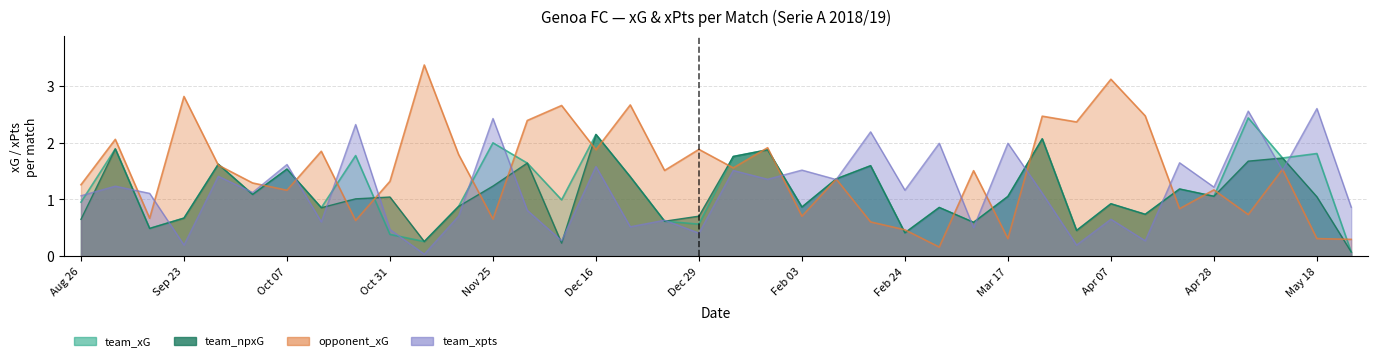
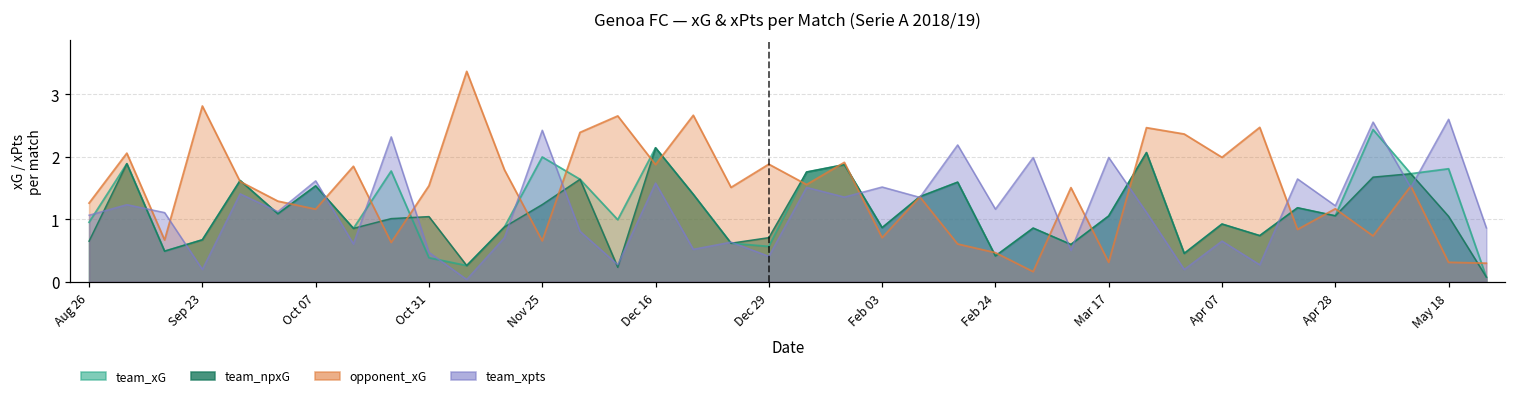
  {
    "team_npxG": {
      "Aug 26": 0.6,
      "Oct 31": 1.0,
      "Nov 25": 1.2,
      "Dec 29": 0.7,
      "May 18": 1.0
    },
    "opponent_xG": {
      "Aug 26": 1.3,
      "Sep 23": 2.8,
      "Oct 07": 1.2,
-     "Oct 31": 1.3,
+     "Oct 31": 1.5,
      "Nov 25": 0.7,
      "Dec 16": 1.9,
      "Dec 29": 1.9,
      "Feb 03": 0.7,
      "Feb 24": 0.5,
      "Mar 17": 0.3,
-     "Apr 07": 3.1,
+     "Apr 07": 2.0,
      "Apr 28": 1.2,
      "May 18": 0.3
    }
  }
